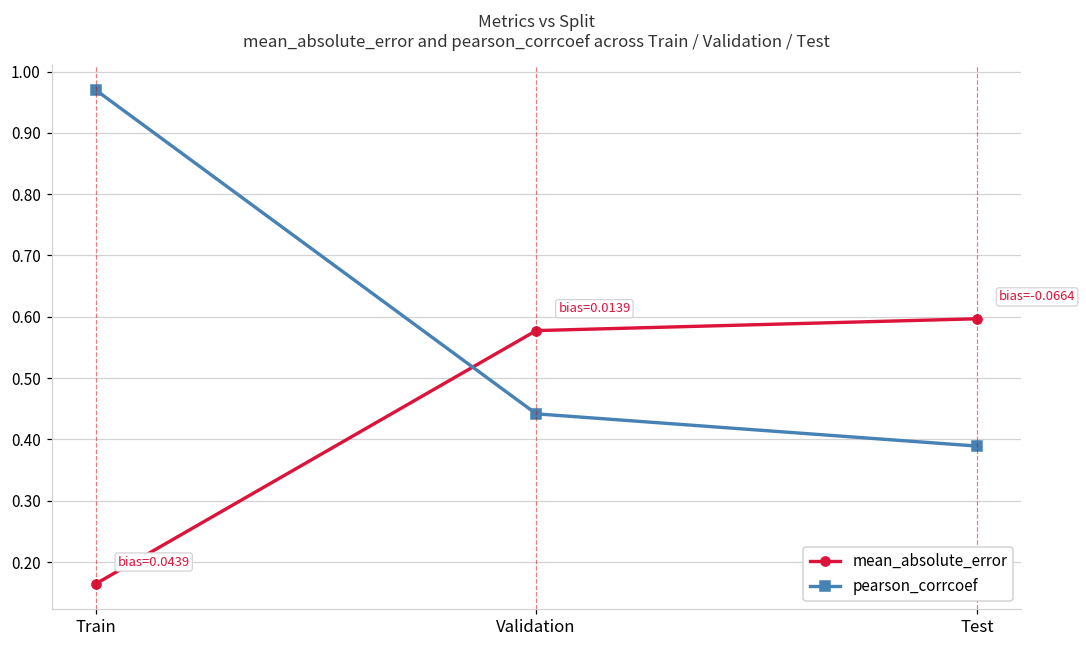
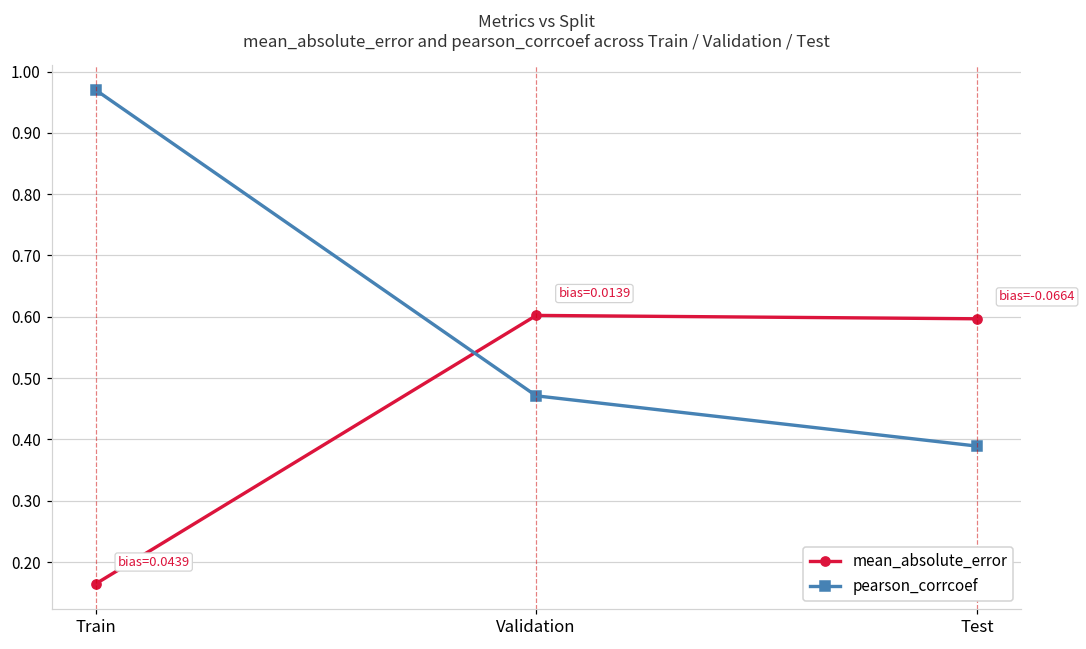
  {
    "mean_absolute_error": {
-     "Validation": 0.58
+     "Validation": 0.60
    },
    "pearson_corrcoef": {
      "Train": 0.97,
-     "Validation": 0.44,
+     "Validation": 0.47,
      "Test": 0.39
    }
  }
